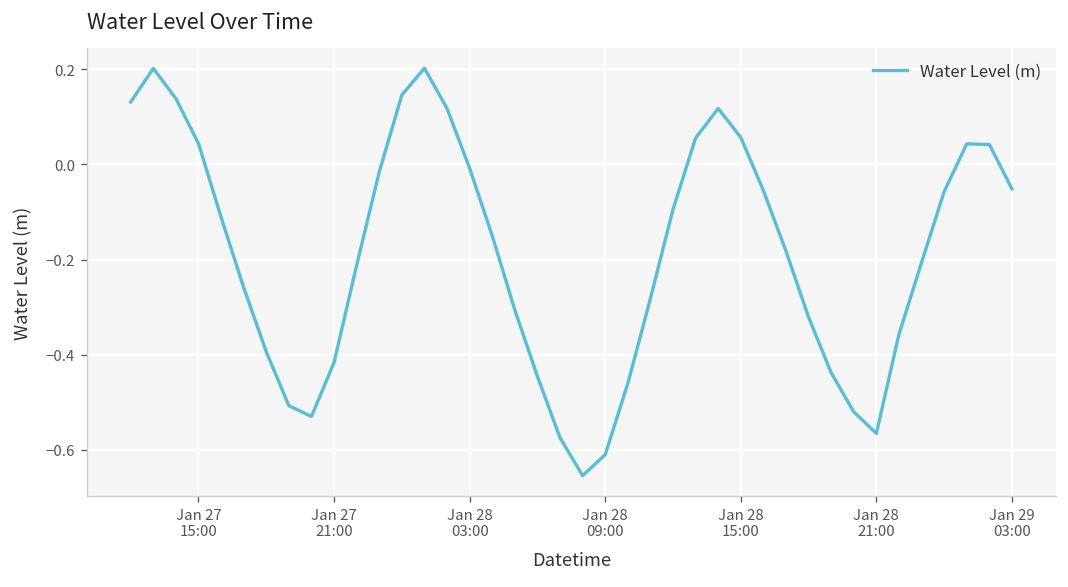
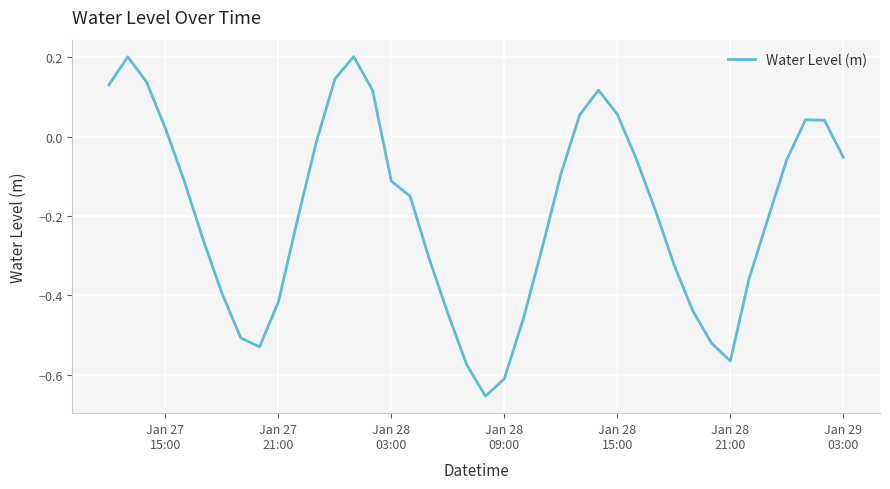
  {
-   "Jan 27 15:00": 0.04,
+   "Jan 27 15:00": 0.02,
    "Jan 27 21:00": -0.42,
-   "Jan 28 03:00": -0.01,
+   "Jan 28 03:00": -0.11,
    "Jan 28 09:00": -0.61,
    "Jan 28 15:00": 0.06,
    "Jan 28 21:00": -0.57,
    "Jan 29 03:00": -0.05
  }
